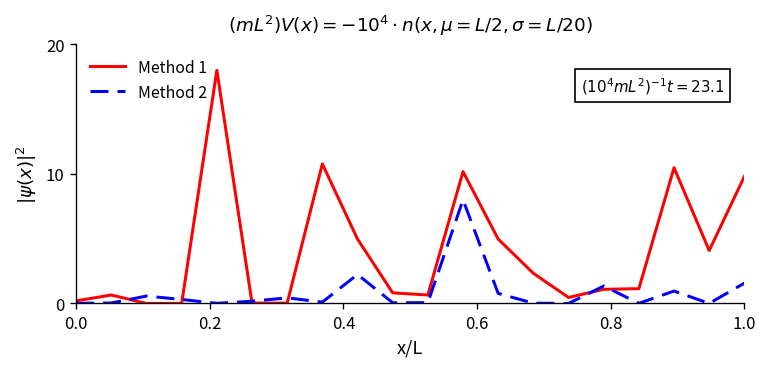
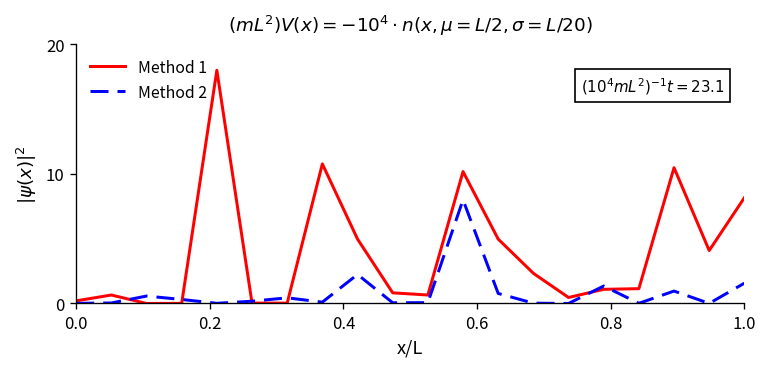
  {
    "Method 1": {
-     "1.0": 9.8
+     "1.0": 8.2
    },
    "Method 2": {
      "1.0": 1.6
    }
  }
